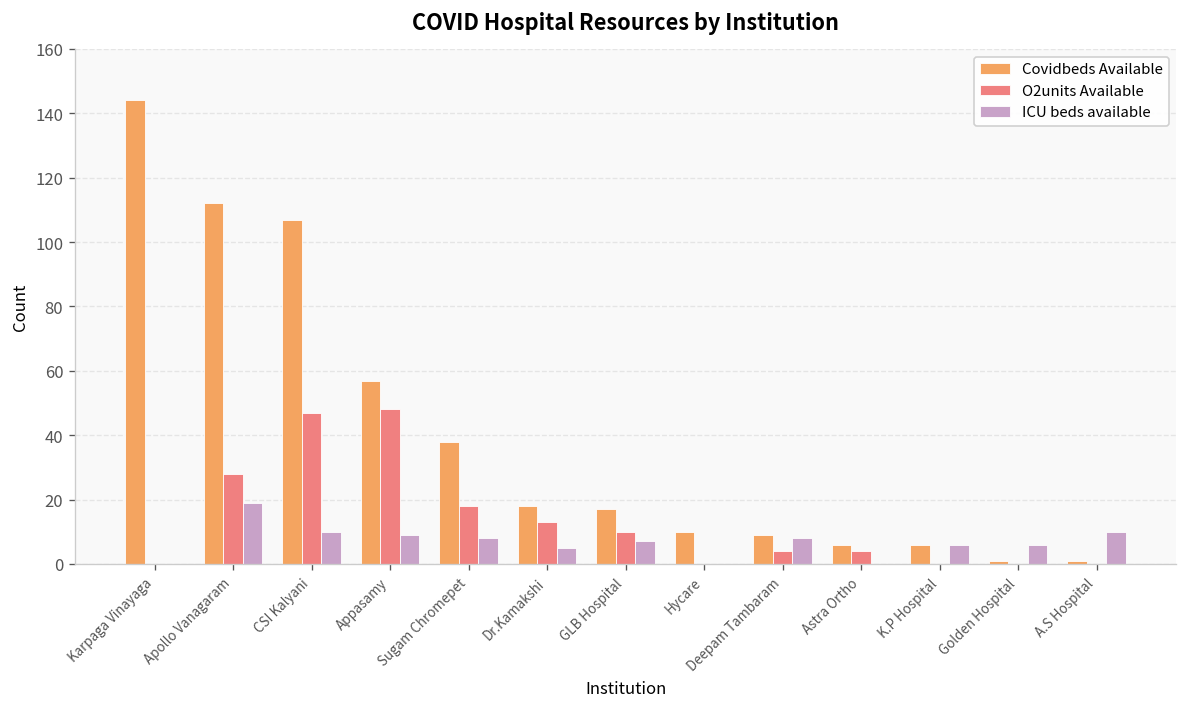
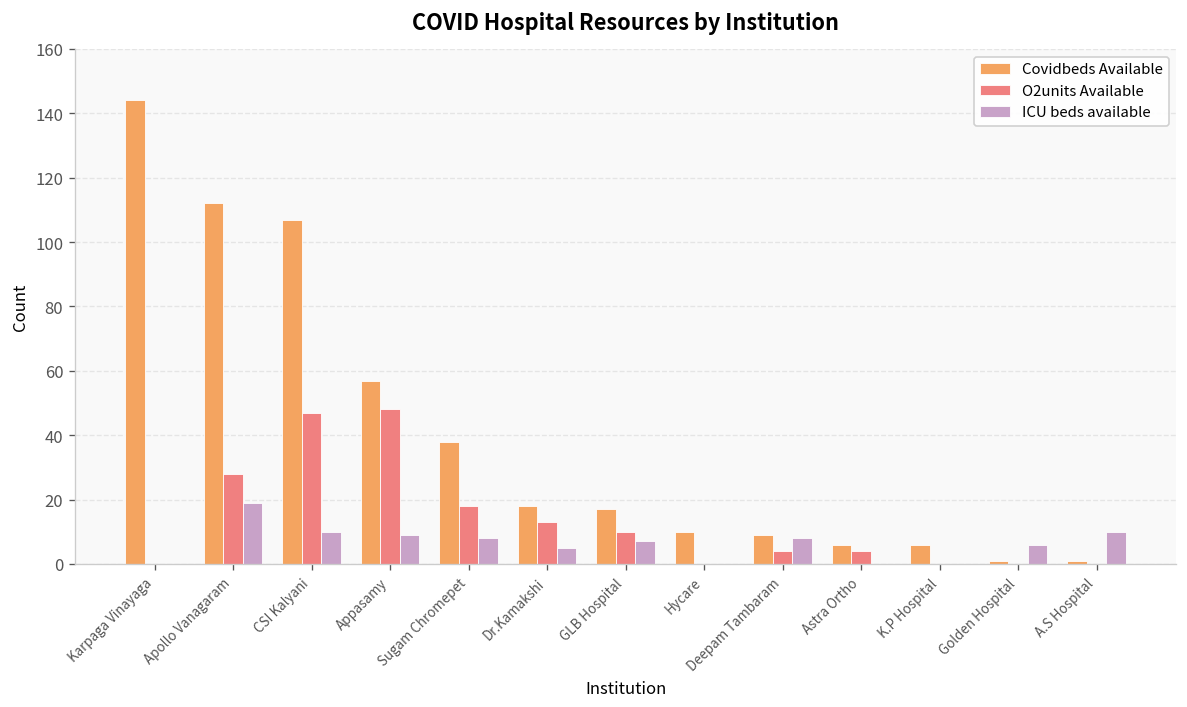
  {
    "ICU beds available": {
      "Karpaga Vinayaga": 0,
      "Apollo Vanagaram": 19,
      "CSI Kalyani": 10,
      "Appasamy": 9,
      "Sugam Chromepet": 8,
      "Dr.Kamakshi": 5,
      "GLB Hospital": 7,
      "Hycare": 0,
      "Deepam Tambaram": 8,
      "Astra Ortho": 0,
-     "K.P Hospital": 6,
+     "K.P Hospital": 0,
      "Golden Hospital": 6,
      "A.S Hospital": 10
    }
  }
